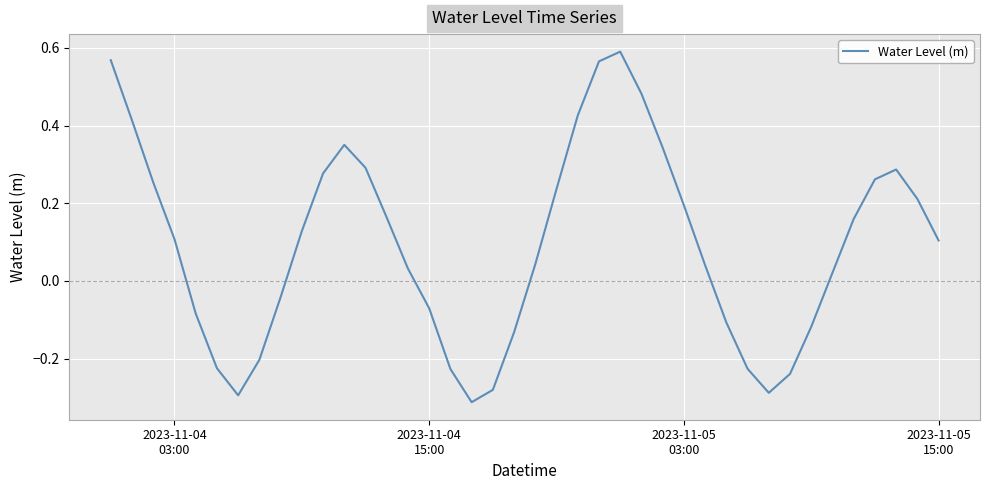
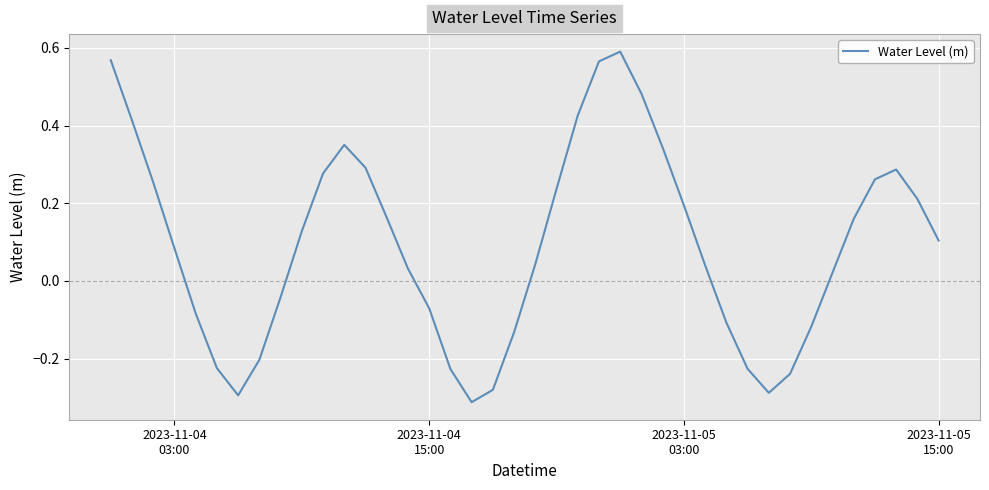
  {
-   "2023-11-04 03:00": 0.11,
+   "2023-11-04 03:00": 0.08,
    "2023-11-04 15:00": -0.07,
    "2023-11-05 03:00": 0.19,
    "2023-11-05 15:00": 0.10
  }
